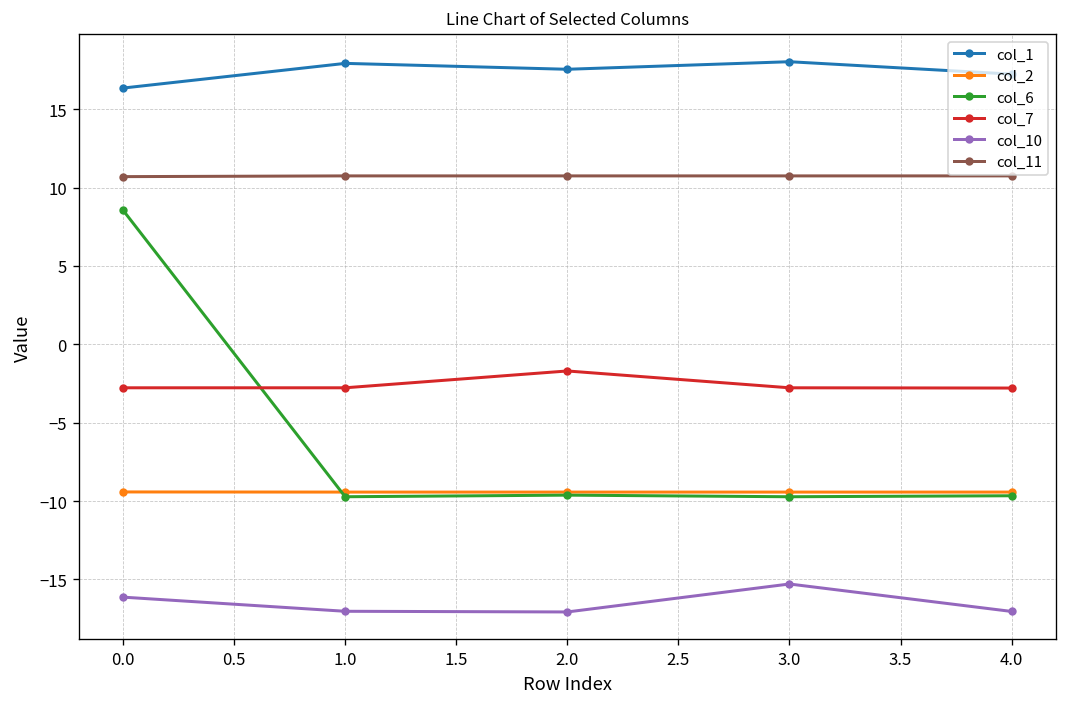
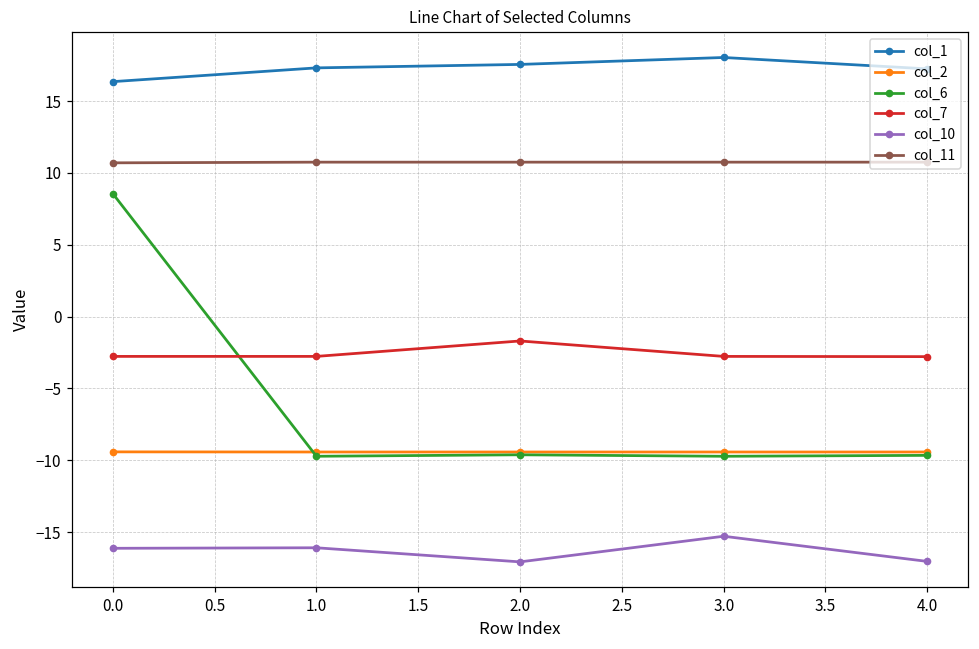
  {
    "col_1": {
      "0.0": 16.3,
-     "1.0": 17.9,
+     "1.0": 17.3,
      "2.0": 17.5,
      "3.0": 18.0
    },
    "col_2": {
      "0.0": -9.4,
      "1.0": -9.4,
      "3.0": -9.4,
      "4.0": -9.4
    },
    "col_6": {
      "0.0": 8.6,
      "1.0": -9.7,
      "3.0": -9.7,
      "4.0": -9.7
    },
    "col_7": {
      "0.0": -2.8,
      "1.0": -2.8,
      "2.0": -1.7,
      "3.0": -2.8,
      "4.0": -2.8
    },
    "col_10": {
      "0.0": -16.1,
-     "1.0": -17.0,
+     "1.0": -16.1,
      "2.0": -17.1,
      "3.0": -15.3,
      "4.0": -17.0
    },
    "col_11": {
      "0.0": 10.7,
      "1.0": 10.7,
      "2.0": 10.7,
      "3.0": 10.7
    }
  }
